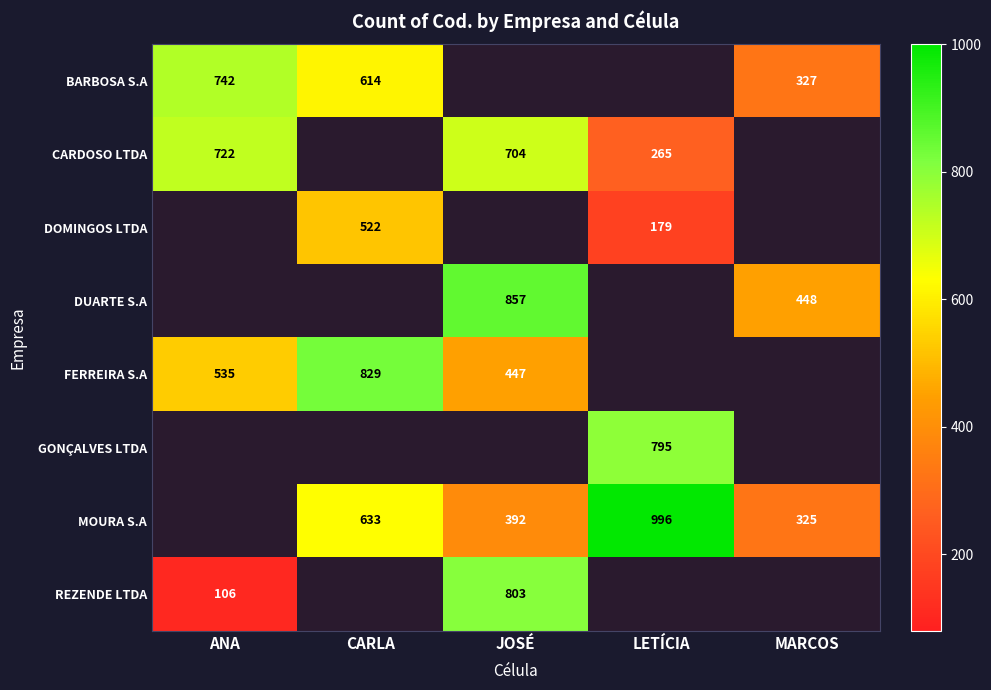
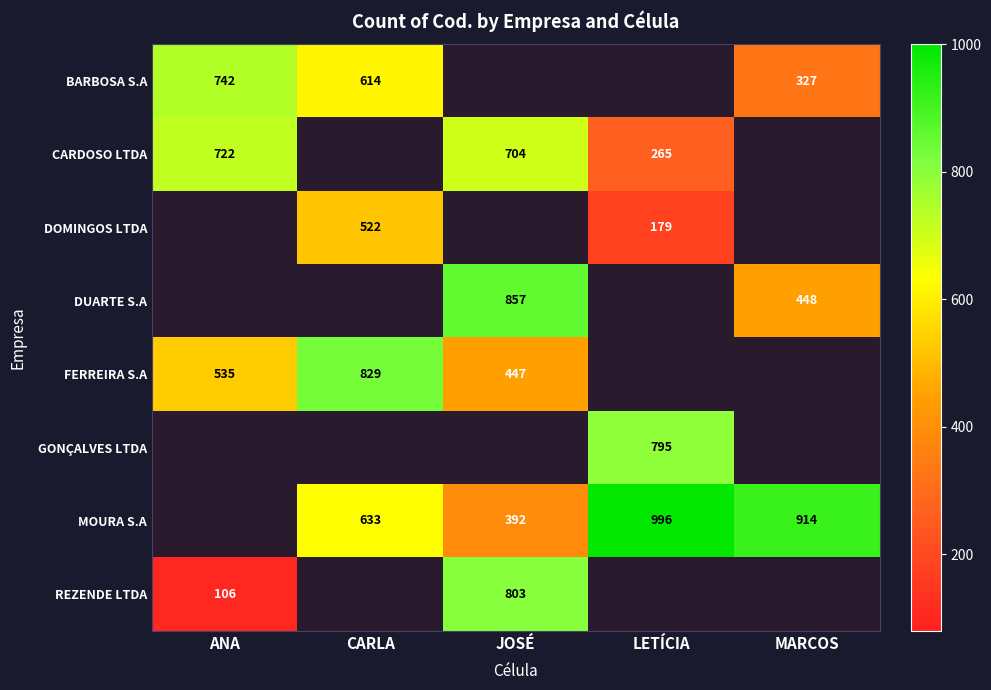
  {
    "BARBOSA S.A": {
      "ANA": 742,
      "CARLA": 614,
      "MARCOS": 327
    },
    "CARDOSO LTDA": {
      "ANA": 722,
      "JOSÉ": 704,
      "LETÍCIA": 265
    },
    "DOMINGOS LTDA": {
      "CARLA": 522,
      "LETÍCIA": 179
    },
    "DUARTE S.A": {
      "JOSÉ": 857,
      "MARCOS": 448
    },
    "FERREIRA S.A": {
      "ANA": 535,
      "CARLA": 829,
      "JOSÉ": 447
    },
    "GONÇALVES LTDA": {
      "LETÍCIA": 795
    },
    "MOURA S.A": {
      "CARLA": 633,
      "JOSÉ": 392,
      "LETÍCIA": 996,
-     "MARCOS": 325
+     "MARCOS": 914
    },
    "REZENDE LTDA": {
      "ANA": 106,
      "JOSÉ": 803
    }
  }
